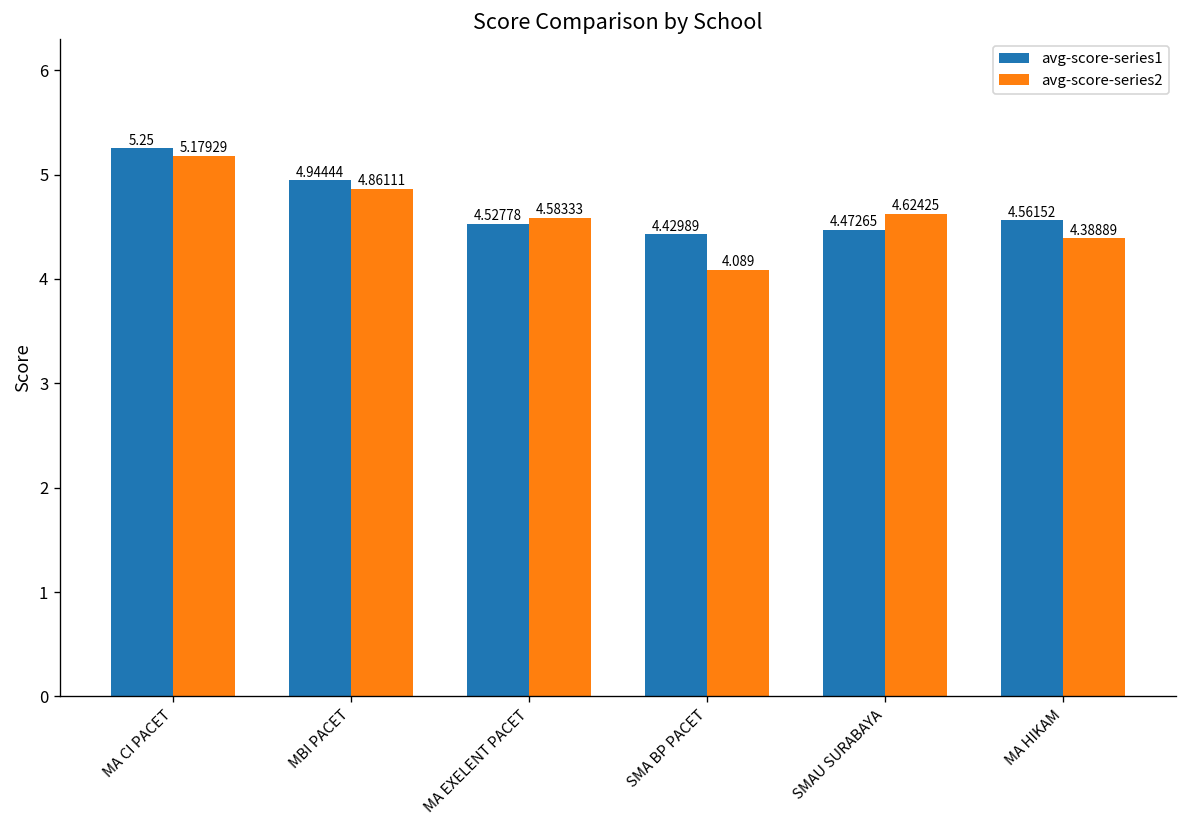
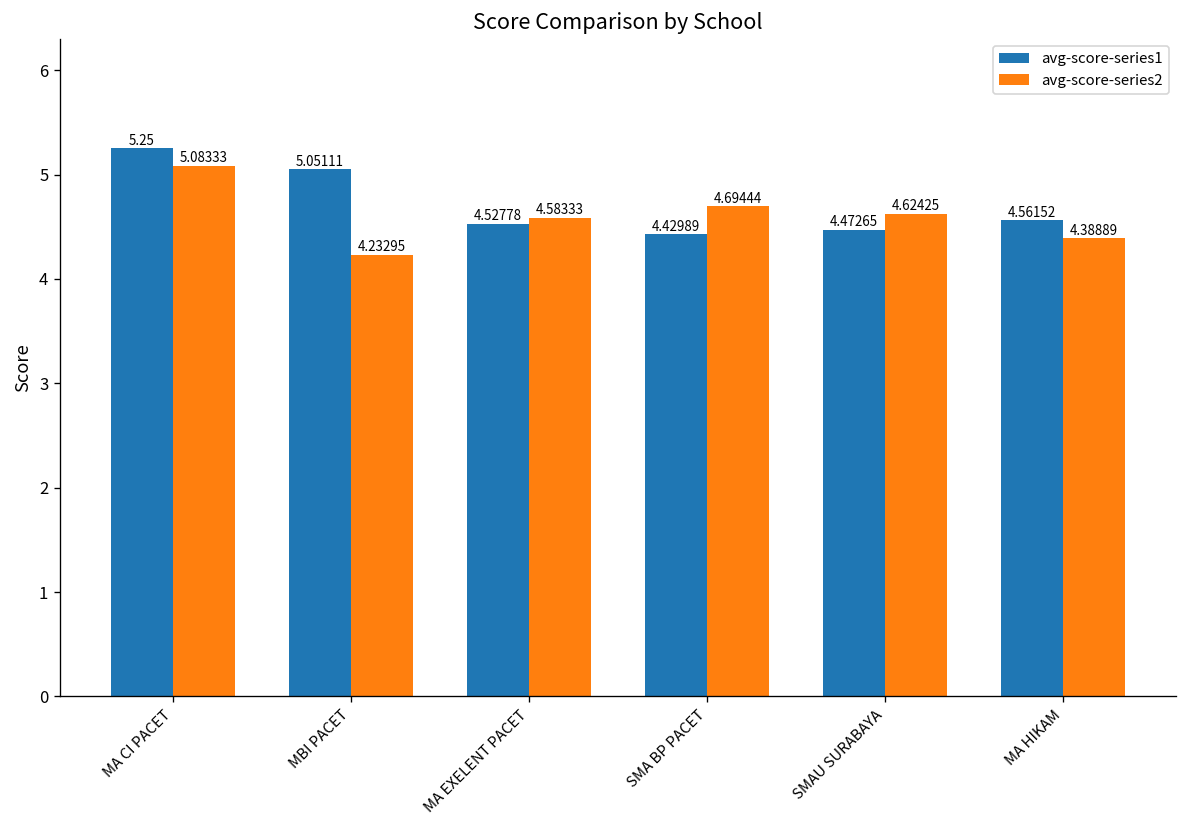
  {
    "avg-score-series1": {
      "MA CI PACET": 5.25,
-     "MBI PACET": 4.94444,
+     "MBI PACET": 5.05111,
      "MA EXELENT PACET": 4.52778,
      "SMA BP PACET": 4.42989,
      "SMAU SURABAYA": 4.47265,
      "MA HIKAM": 4.56152
    },
    "avg-score-series2": {
-     "MA CI PACET": 5.17929,
-     "MBI PACET": 4.86111,
+     "MA CI PACET": 5.08333,
+     "MBI PACET": 4.23295,
      "MA EXELENT PACET": 4.58333,
-     "SMA BP PACET": 4.089,
+     "SMA BP PACET": 4.69444,
      "SMAU SURABAYA": 4.62425,
      "MA HIKAM": 4.38889
    }
  }
